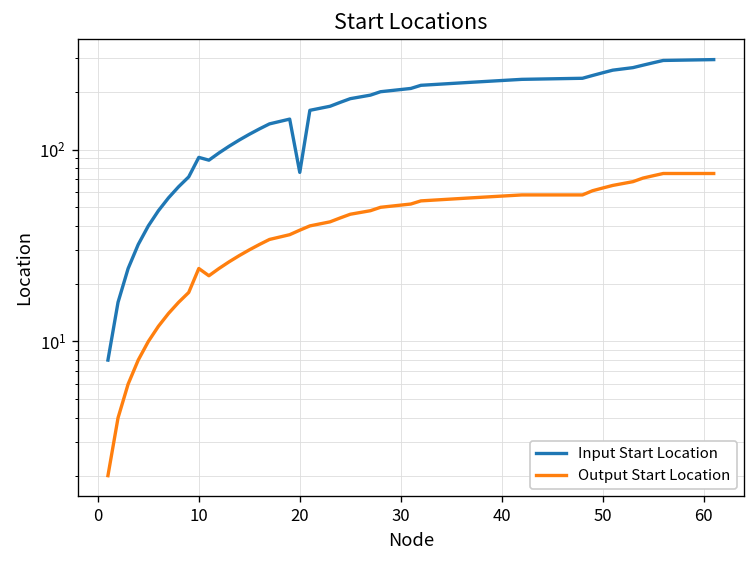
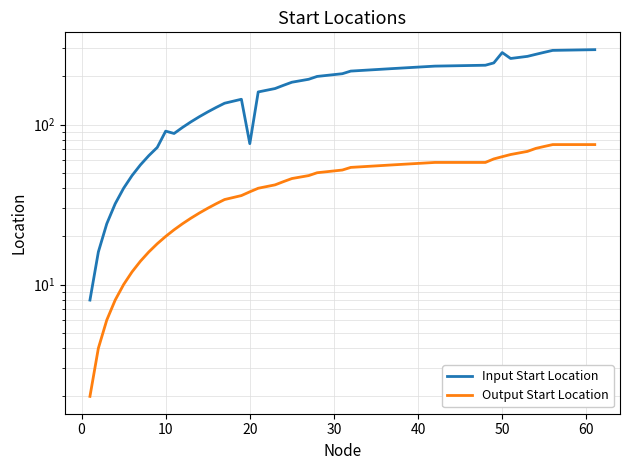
  {
    "Input Start Location": {
      "10": 90,
      "20": 80,
-     "50": 250
+     "50": 280
    },
    "Output Start Location": {
-     "10": 24,
+     "10": 20,
      "20": 38,
      "50": 63
    }
  }
